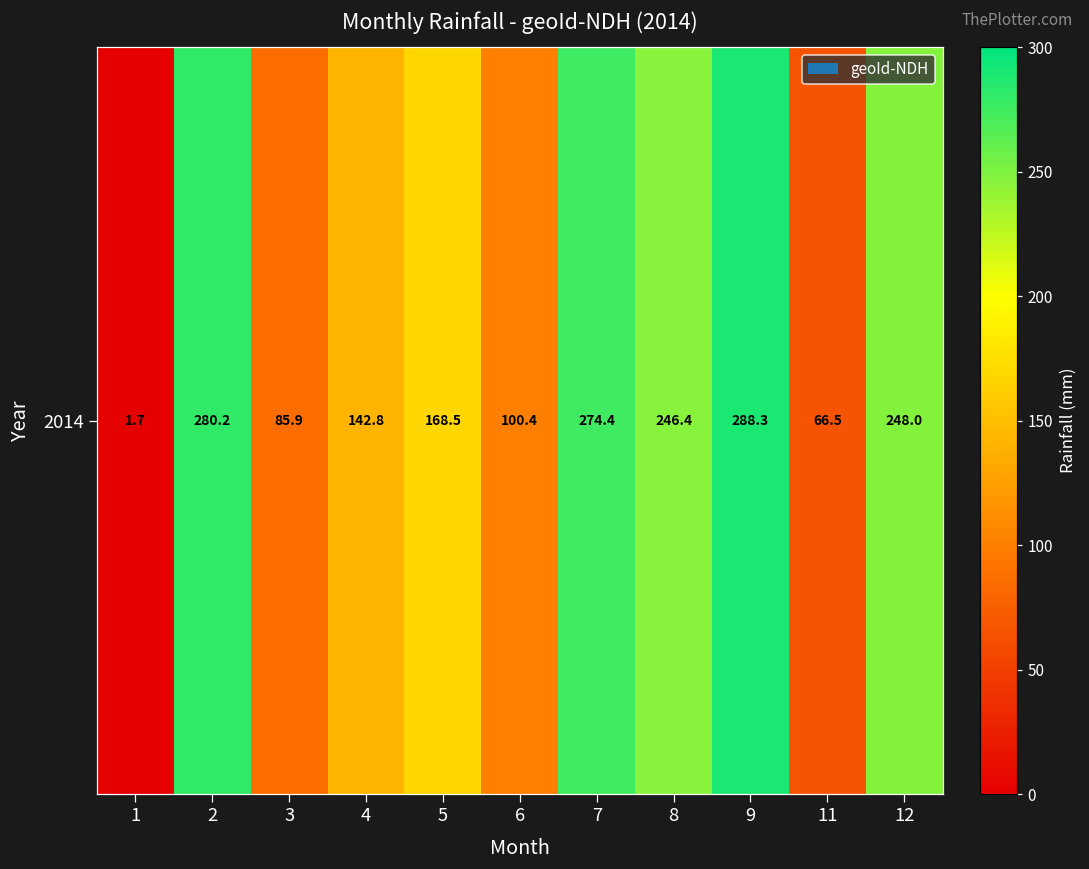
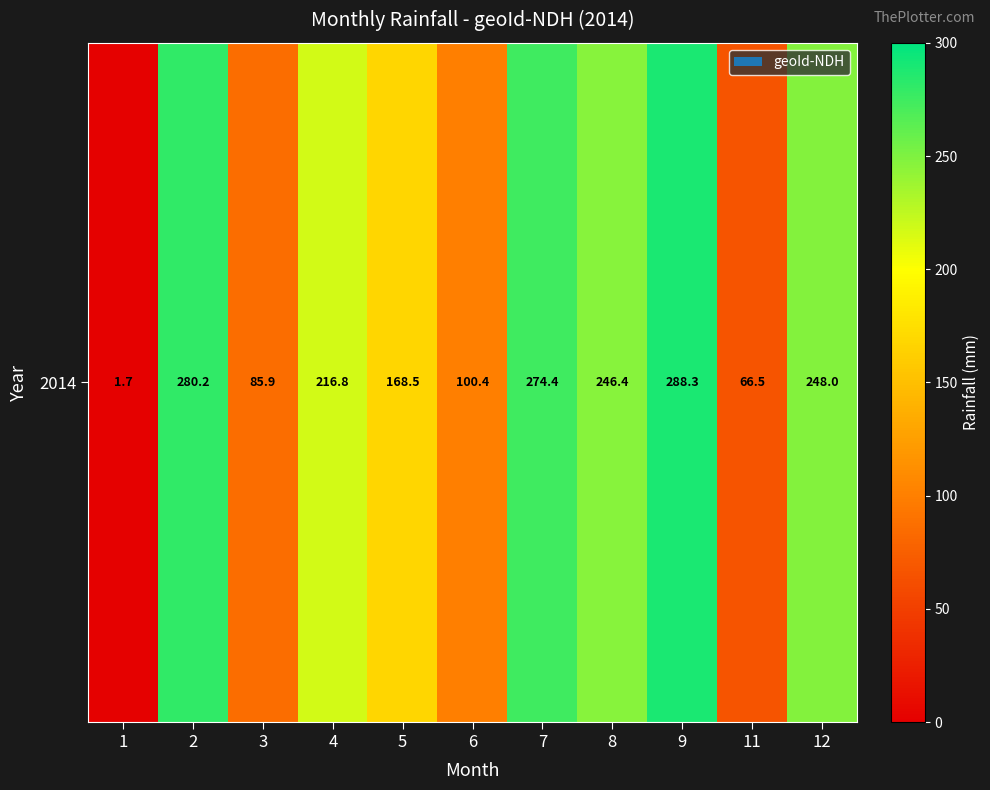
  {
    "2014": {
      "1": 1.7,
      "2": 280.2,
      "3": 85.9,
-     "4": 142.8,
+     "4": 216.8,
      "5": 168.5,
      "6": 100.4,
      "7": 274.4,
      "8": 246.4,
      "9": 288.3,
      "11": 66.5,
      "12": 248.0
    }
  }
